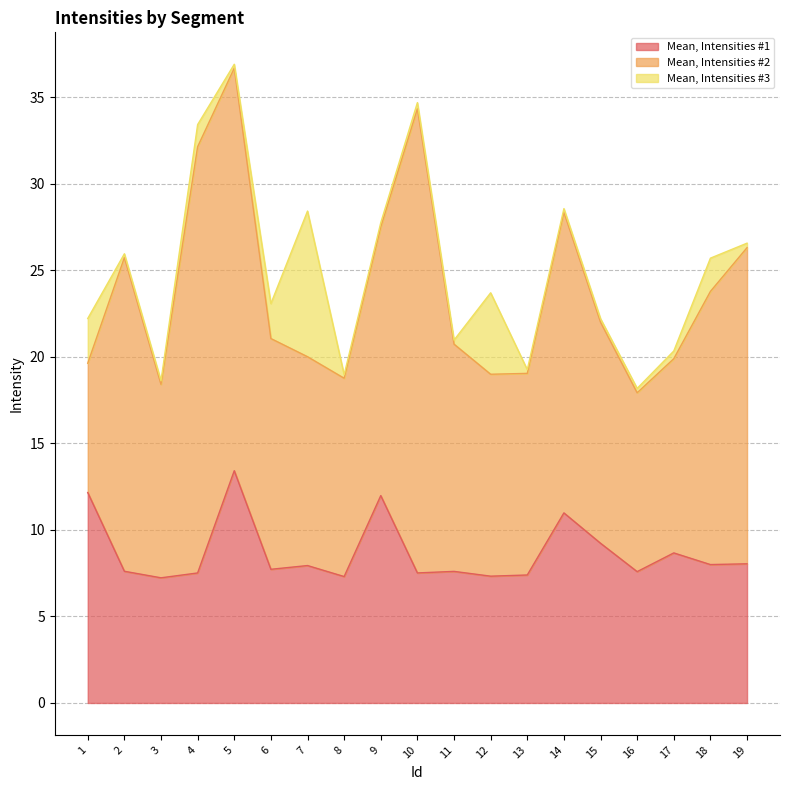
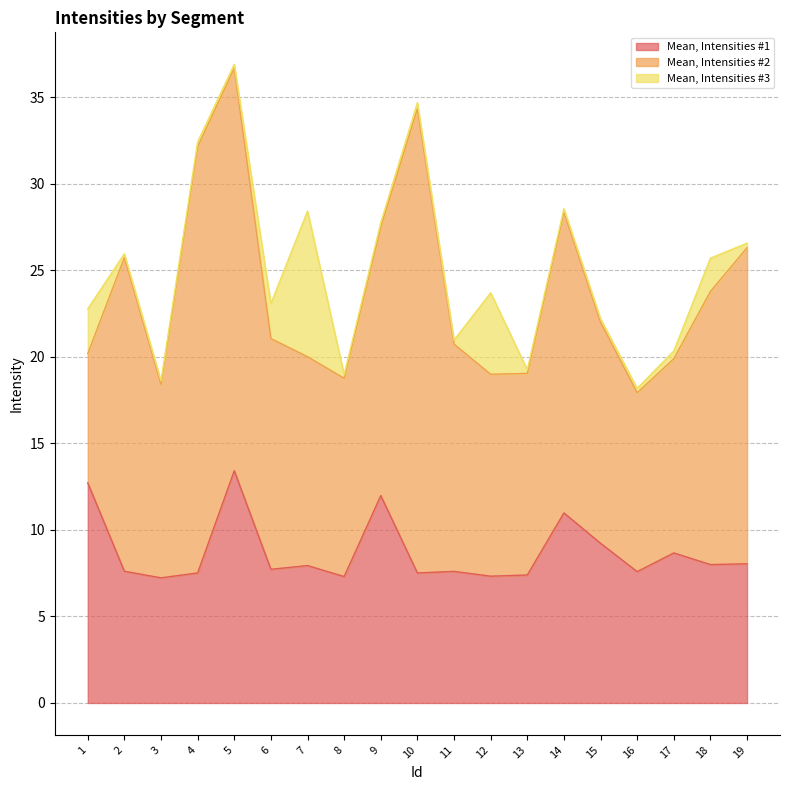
  {
    "Mean, Intensities #1": {
-     "1": 12.2,
+     "1": 12.7,
      "2": 7.6,
      "3": 7.2,
      "4": 7.5,
      "5": 13.4,
      "6": 7.7,
      "7": 7.9,
      "8": 7.3,
      "9": 12.0,
      "10": 7.5,
      "11": 7.6,
      "12": 7.3,
      "13": 7.4,
      "14": 11.0,
      "15": 9.2,
      "16": 7.6,
      "17": 8.7,
      "18": 8.0,
      "19": 8.0
    },
    "Mean, Intensities #2": {
      "1": 7.5,
      "2": 18.1,
      "3": 11.2,
      "4": 24.6,
      "5": 23.3,
      "6": 13.3,
      "7": 12.1,
      "8": 11.5,
      "9": 15.5,
      "10": 26.8,
      "11": 13.1,
      "12": 11.7,
      "13": 11.7,
      "14": 17.4,
      "15": 12.8,
      "16": 10.3,
      "17": 11.2,
      "18": 15.8,
      "19": 18.3
    },
    "Mean, Intensities #3": {
      "1": 2.6,
      "2": 0.2,
      "3": 0.2,
-     "4": 1.3,
+     "4": 0.3,
      "5": 0.2,
      "6": 2.0,
      "7": 8.4,
      "8": 0.2,
      "9": 0.2,
      "10": 0.4,
      "11": 0.2,
      "12": 4.7,
      "13": 0.2,
      "14": 0.2,
      "15": 0.2,
      "16": 0.3,
      "17": 0.4,
      "18": 1.9,
      "19": 0.3
    }
  }
